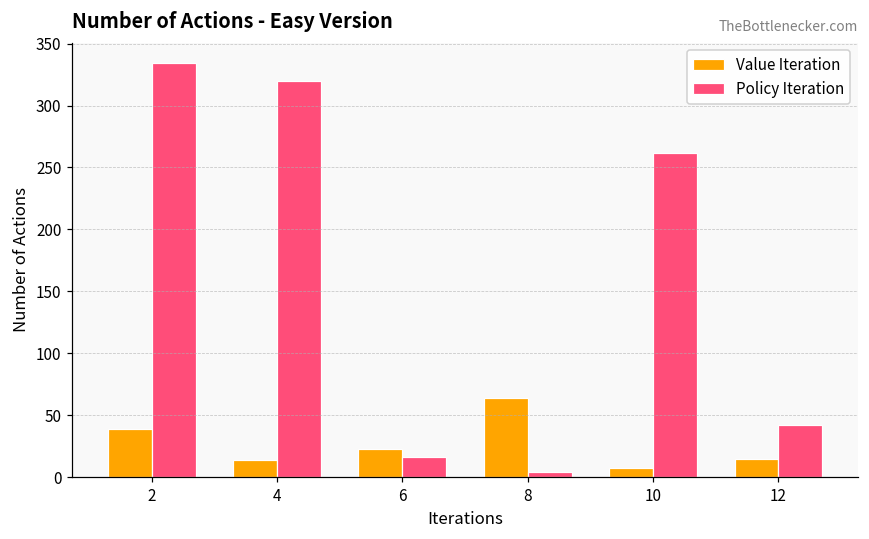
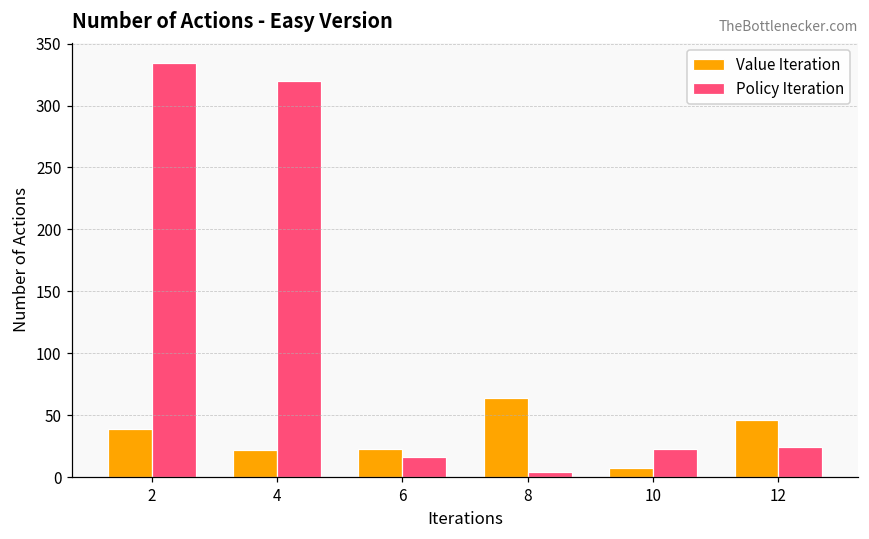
  {
    "Value Iteration": {
      "2": 39,
-     "4": 14,
+     "4": 22,
      "6": 23,
      "8": 64,
      "10": 7,
-     "12": 15
+     "12": 46
    },
    "Policy Iteration": {
      "2": 334,
      "4": 320,
      "6": 16,
      "8": 4,
-     "10": 262,
-     "12": 42
+     "10": 23,
+     "12": 24
    }
  }
